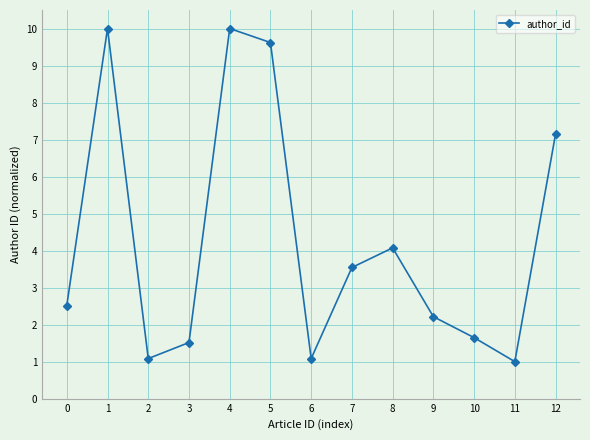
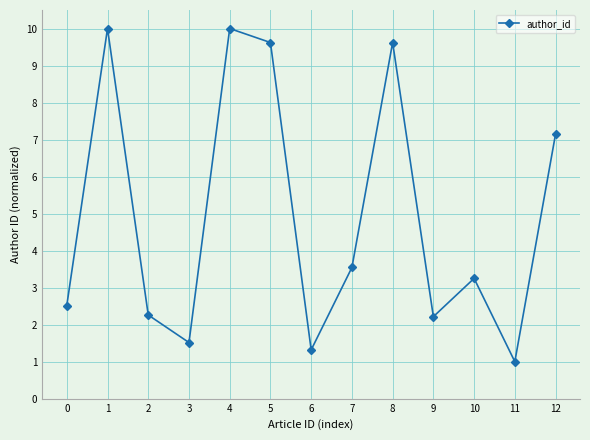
  {
    "0": 2.5,
    "1": 10.0,
-   "2": 1.1,
+   "2": 2.3,
    "3": 1.5,
    "4": 10.0,
    "5": 9.6,
-   "6": 1.1,
+   "6": 1.3,
    "7": 3.5,
-   "8": 4.1,
+   "8": 9.6,
    "9": 2.2,
-   "10": 1.6,
+   "10": 3.2,
    "11": 1.0,
    "12": 7.1
  }
